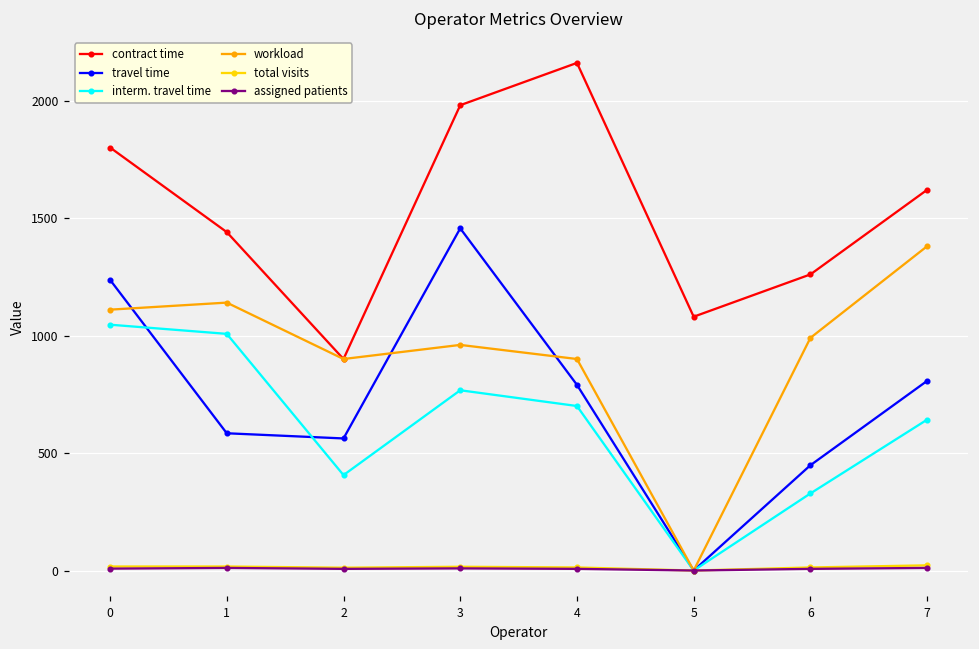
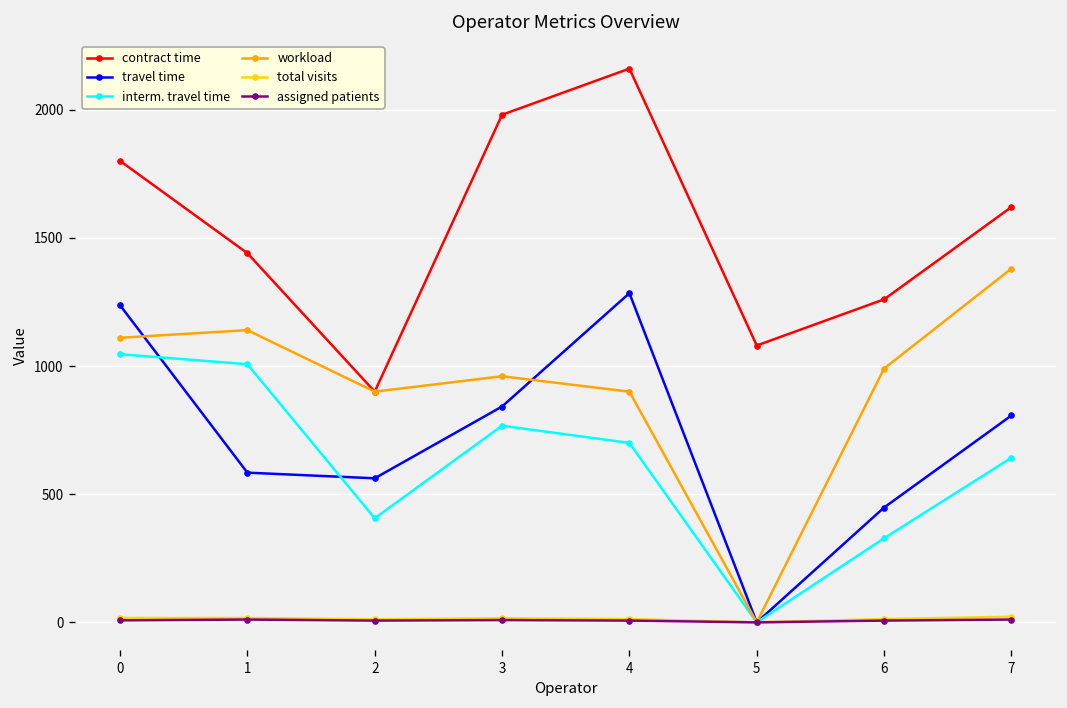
  {
    "contract time": {
      "0": 1800,
      "1": 1440,
      "3": 1980,
      "4": 2160,
      "5": 1080,
      "6": 1260,
      "7": 1620
    },
    "travel time": {
      "0": 1240,
      "1": 580,
      "2": 560,
-     "3": 1460,
-     "4": 790,
+     "3": 840,
+     "4": 1280,
      "6": 450,
      "7": 810
    },
    "interm. travel time": {
      "0": 1050,
      "1": 1010,
      "2": 410,
      "3": 770,
      "4": 700,
      "6": 330,
      "7": 640
    }
  }
